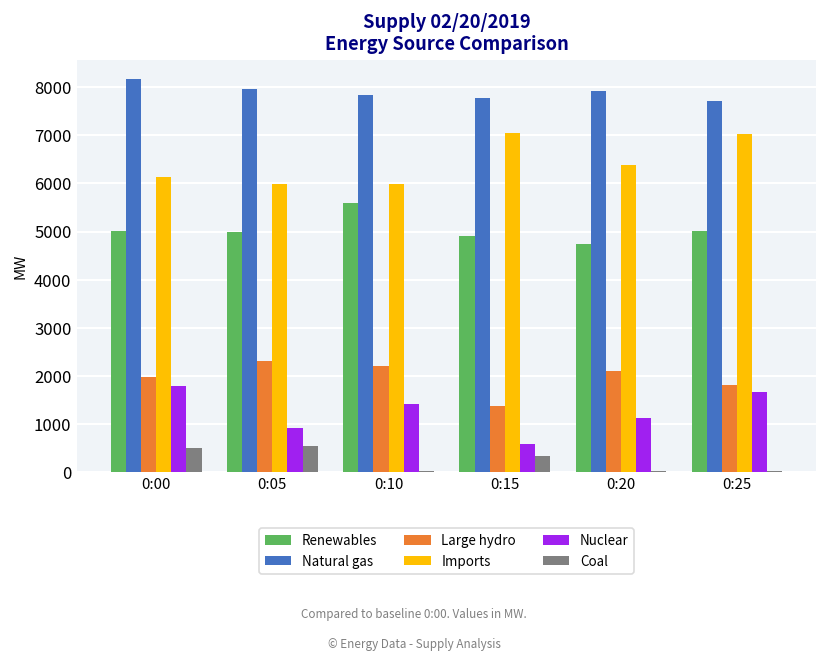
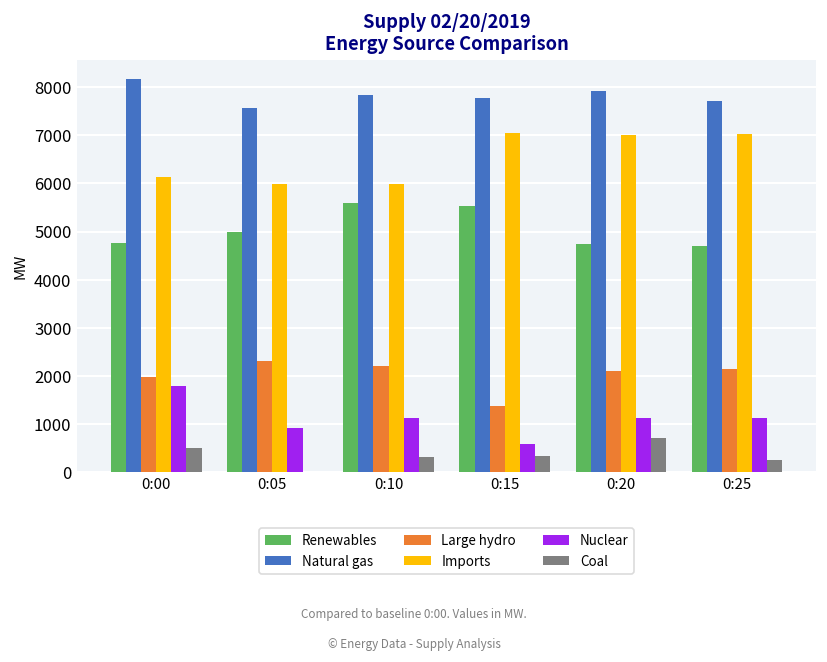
  {
    "Renewables": {
-     "0:00": 5000,
+     "0:00": 4800,
      "0:05": 5000,
      "0:10": 5600,
-     "0:15": 4900,
+     "0:15": 5500,
      "0:20": 4700,
-     "0:25": 5000
+     "0:25": 4700
    },
    "Natural gas": {
      "0:00": 8200,
-     "0:05": 8000,
+     "0:05": 7600,
      "0:10": 7800,
      "0:15": 7800,
      "0:20": 7900,
      "0:25": 7700
    },
    "Large hydro": {
      "0:00": 2000,
      "0:05": 2300,
      "0:10": 2200,
      "0:15": 1400,
      "0:20": 2100,
-     "0:25": 1800
+     "0:25": 2100
    },
    "Imports": {
      "0:00": 6100,
      "0:05": 6000,
      "0:10": 6000,
      "0:15": 7100,
-     "0:20": 6400,
+     "0:20": 7000,
      "0:25": 7000
    },
    "Nuclear": {
      "0:00": 1800,
      "0:05": 900,
-     "0:10": 1400,
+     "0:10": 1100,
      "0:15": 600,
      "0:20": 1100,
-     "0:25": 1700
+     "0:25": 1100
    },
    "Coal": {
      "0:00": 500,
-     "0:05": 500,
-     "0:10": 0,
+     "0:05": 0,
+     "0:10": 300,
      "0:15": 300,
-     "0:20": 0,
-     "0:25": 0
+     "0:20": 700,
+     "0:25": 300
    }
  }
